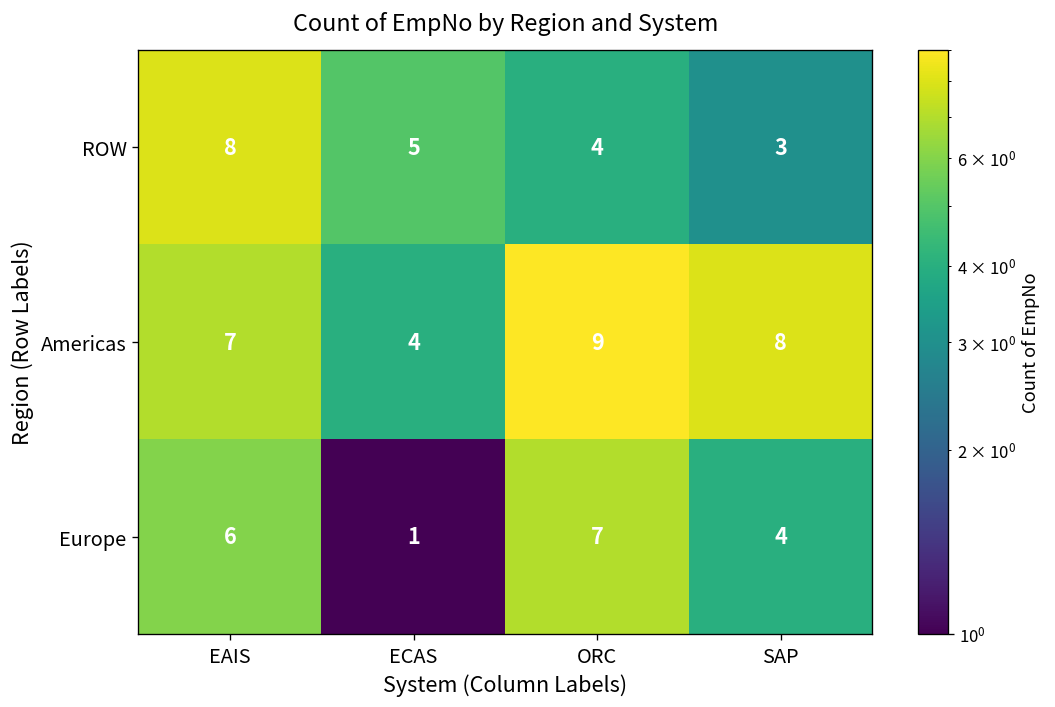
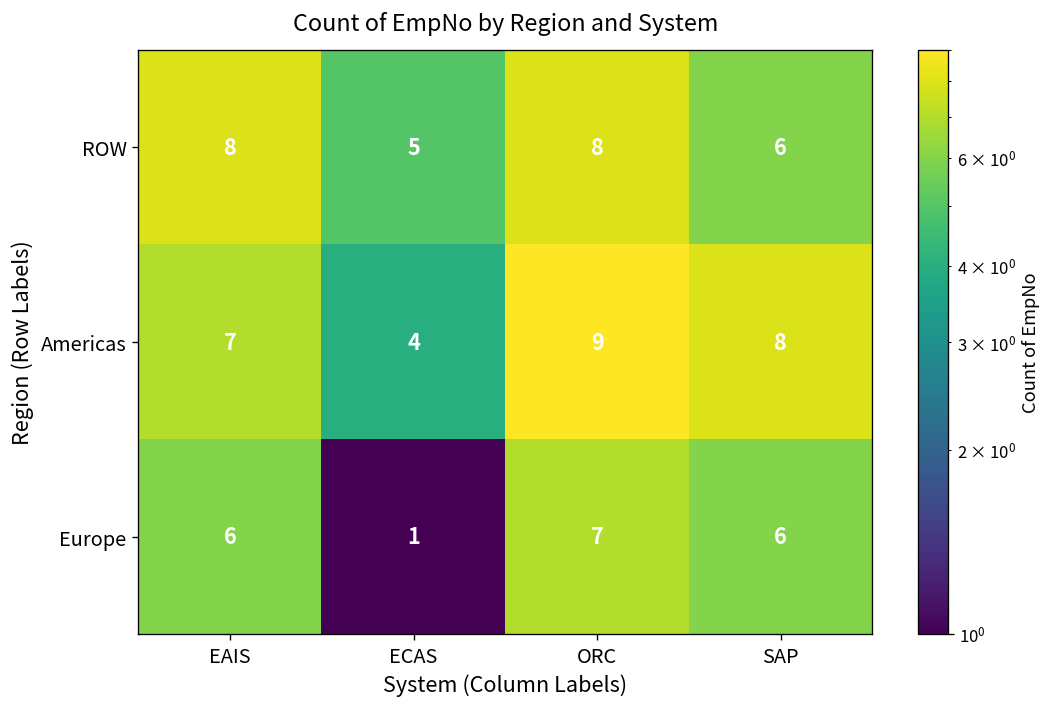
  {
    "ROW": {
      "EAIS": 8,
      "ECAS": 5,
-     "ORC": 4,
-     "SAP": 3
+     "ORC": 8,
+     "SAP": 6
    },
    "Americas": {
      "EAIS": 7,
      "ECAS": 4,
      "ORC": 9,
      "SAP": 8
    },
    "Europe": {
      "EAIS": 6,
      "ECAS": 1,
      "ORC": 7,
-     "SAP": 4
+     "SAP": 6
    }
  }
